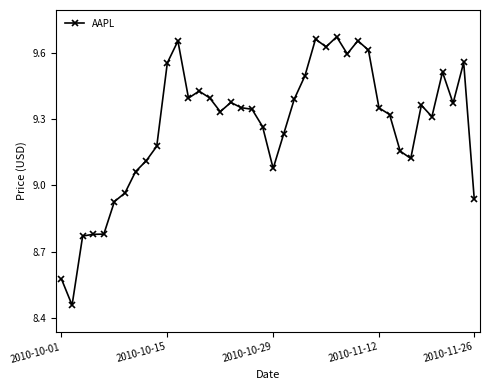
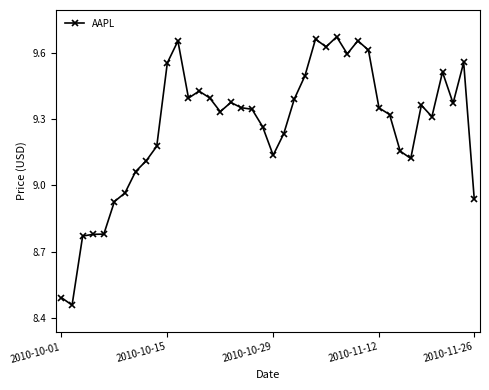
  {
-   "2010-10-01": 8.58,
+   "2010-10-01": 8.49,
    "2010-10-15": 9.55,
-   "2010-10-29": 9.08,
+   "2010-10-29": 9.14,
    "2010-11-12": 9.35,
    "2010-11-26": 8.94
  }
